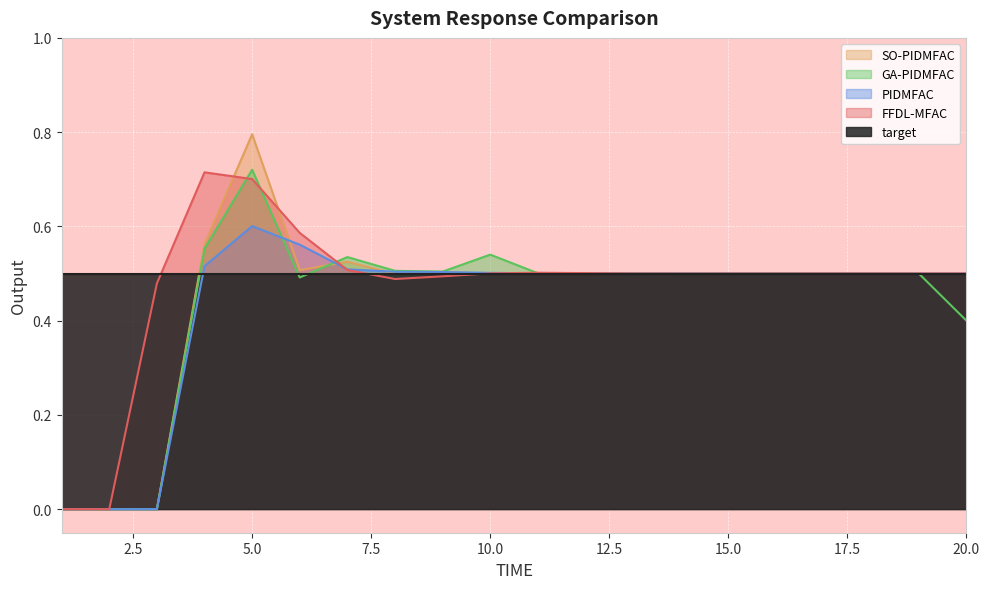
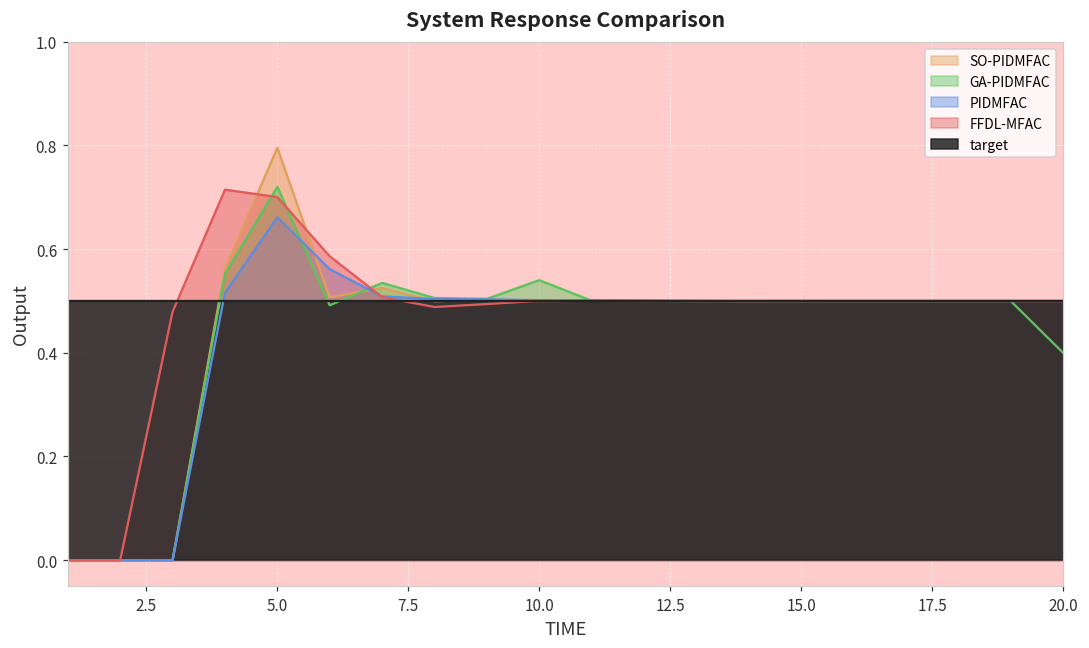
  {
    "GA-PIDMFAC": {
      "5.0": 0.72,
      "10.0": 0.54,
      "20.0": 0.40
    },
    "PIDMFAC": {
-     "5.0": 0.60
+     "5.0": 0.66
    },
    "target": {
      "5.0": 0.50
    }
  }
